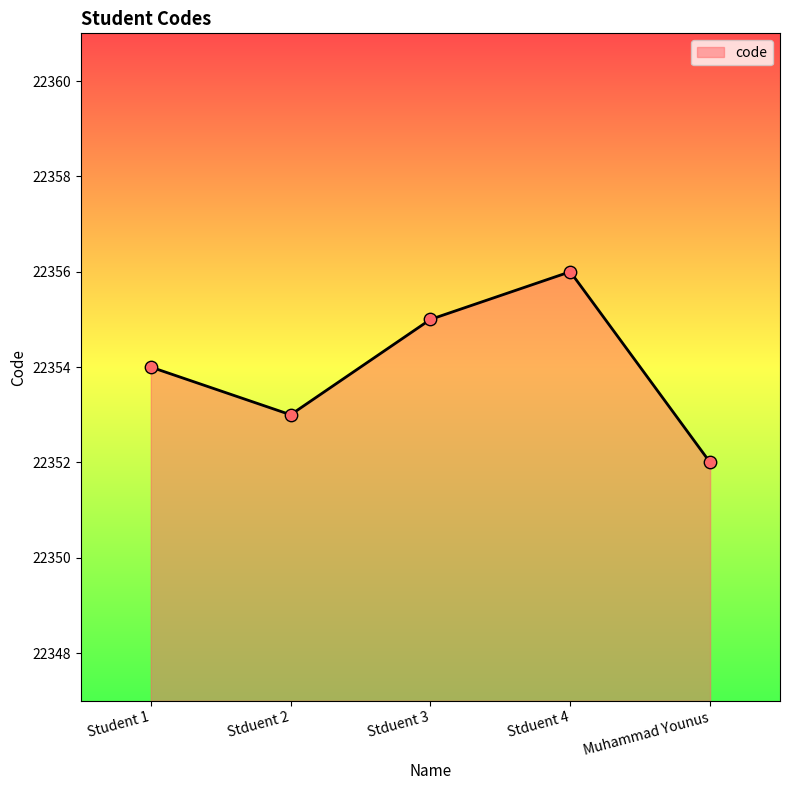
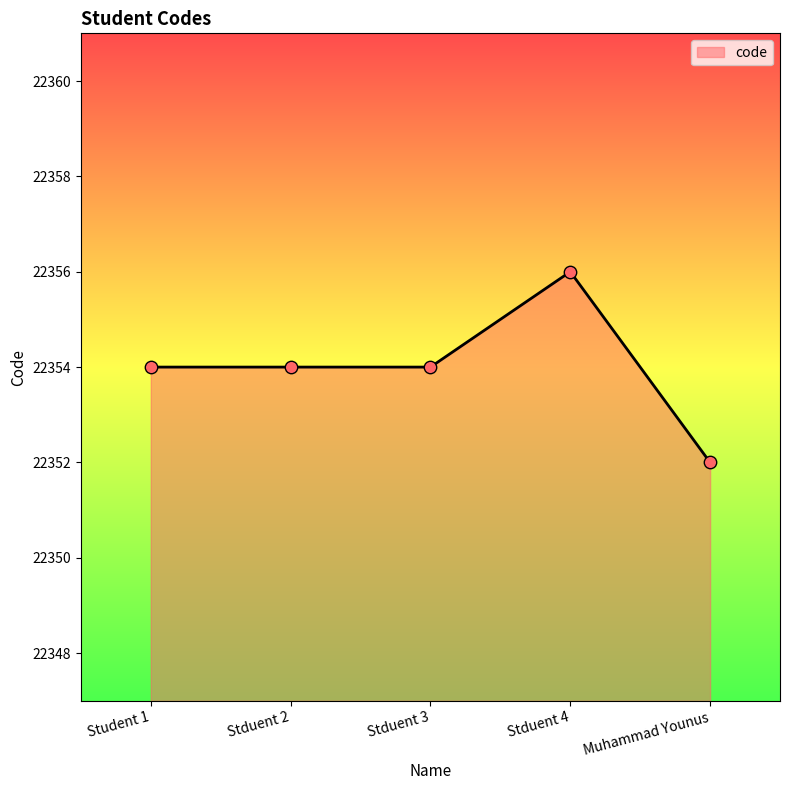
  {
    "Student 1": 22354,
-   "Stduent 2": 22353,
-   "Stduent 3": 22355,
+   "Stduent 2": 22354,
+   "Stduent 3": 22354,
    "Stduent 4": 22356,
    "Muhammad Younus": 22352
  }
